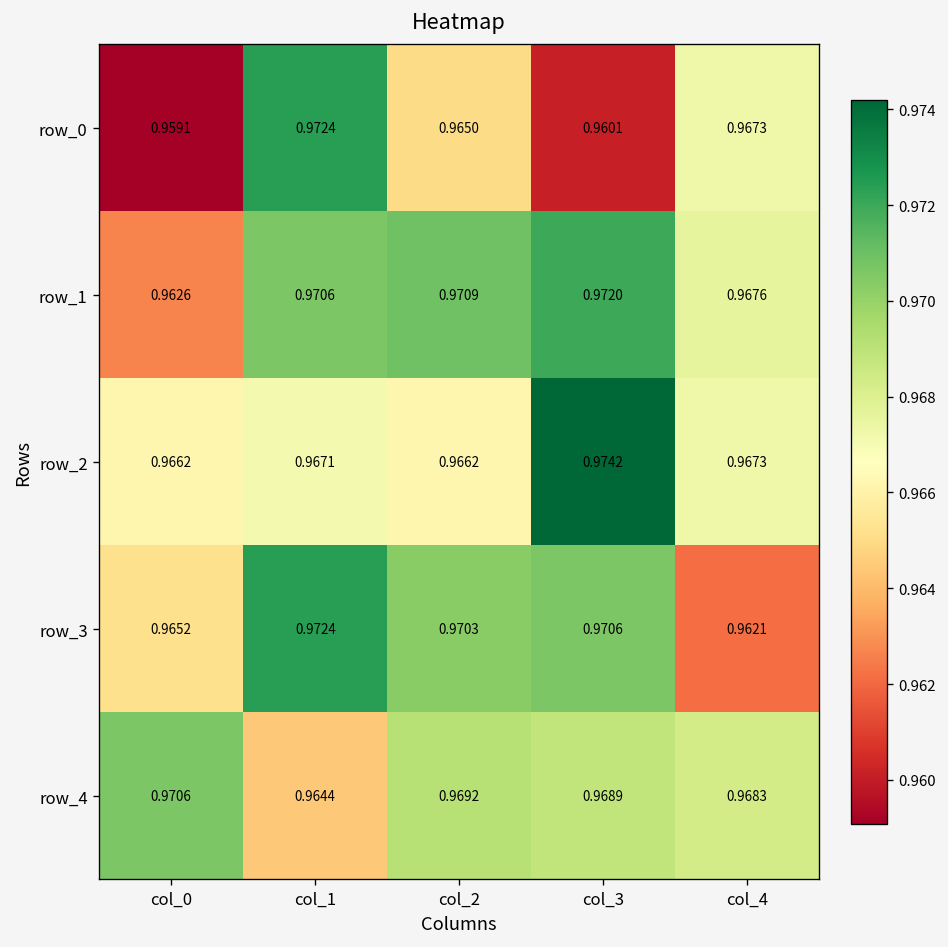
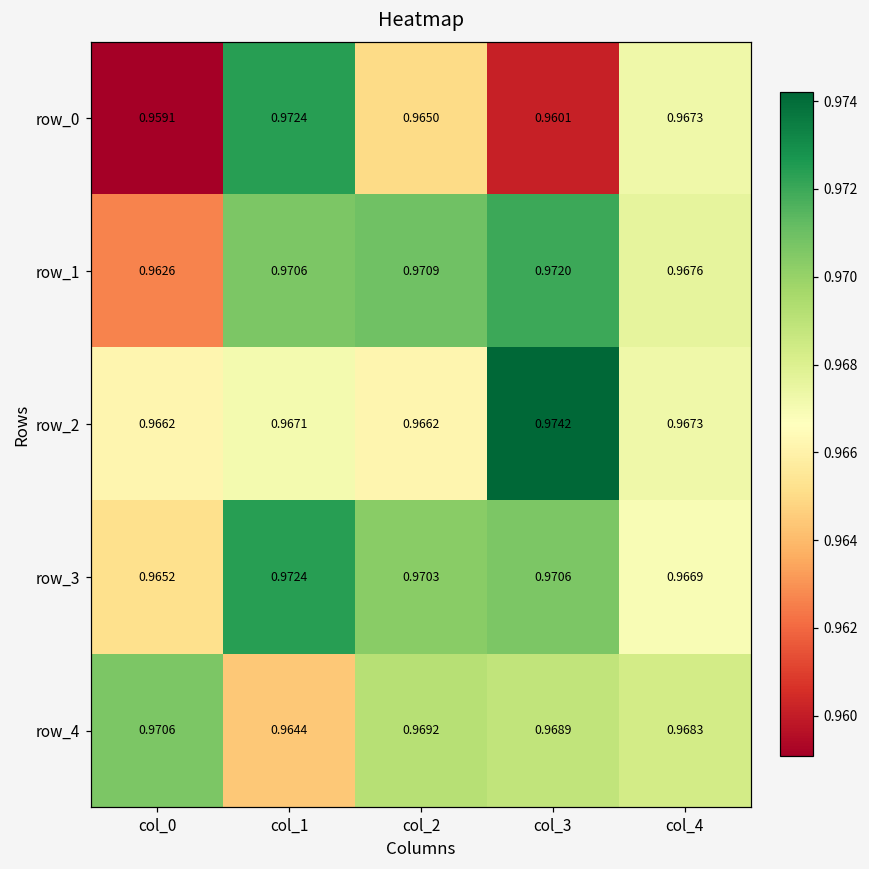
  {
    "row_0": {
      "col_0": 0.9591,
      "col_1": 0.9724,
      "col_2": 0.9650,
      "col_3": 0.9601,
      "col_4": 0.9673
    },
    "row_1": {
      "col_0": 0.9626,
      "col_1": 0.9706,
      "col_2": 0.9709,
      "col_3": 0.9720,
      "col_4": 0.9676
    },
    "row_2": {
      "col_0": 0.9662,
      "col_1": 0.9671,
      "col_2": 0.9662,
      "col_3": 0.9742,
      "col_4": 0.9673
    },
    "row_3": {
      "col_0": 0.9652,
      "col_1": 0.9724,
      "col_2": 0.9703,
      "col_3": 0.9706,
-     "col_4": 0.9621
+     "col_4": 0.9669
    },
    "row_4": {
      "col_0": 0.9706,
      "col_1": 0.9644,
      "col_2": 0.9692,
      "col_3": 0.9689,
      "col_4": 0.9683
    }
  }
